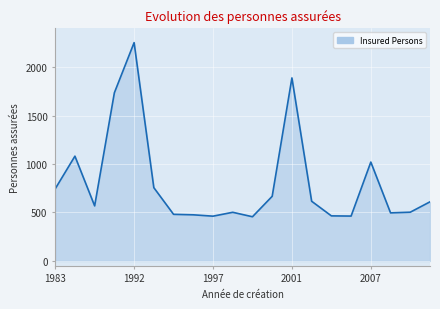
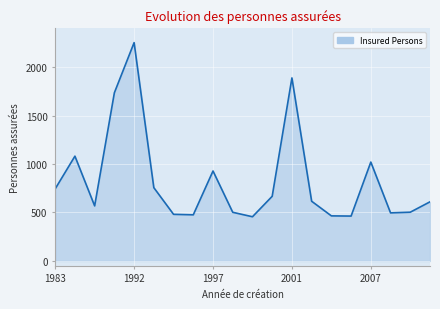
  {
    "1983": 700,
    "1992": 2300,
-   "1997": 500,
+   "1997": 900,
    "2001": 1900,
    "2007": 1000
  }
